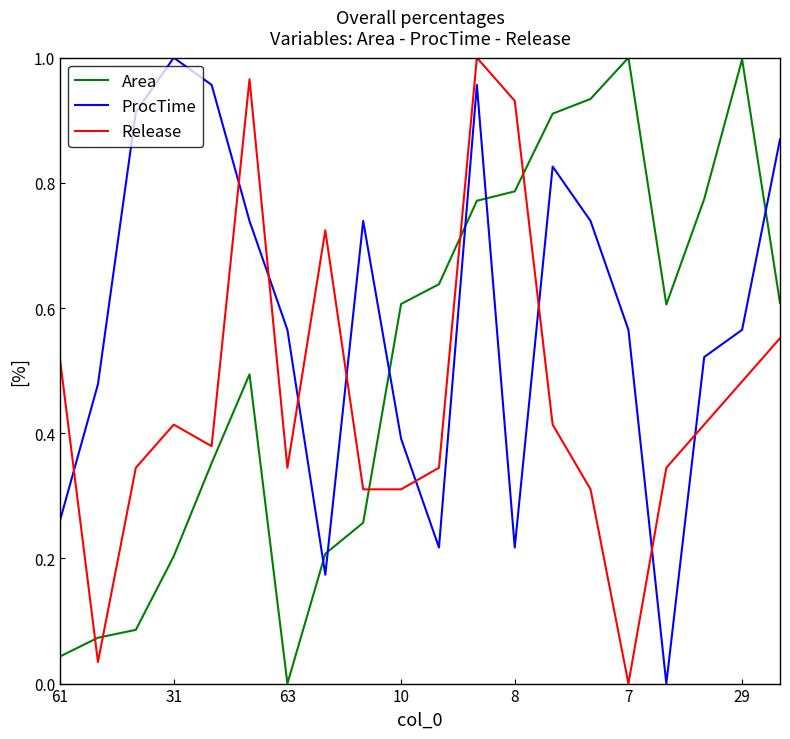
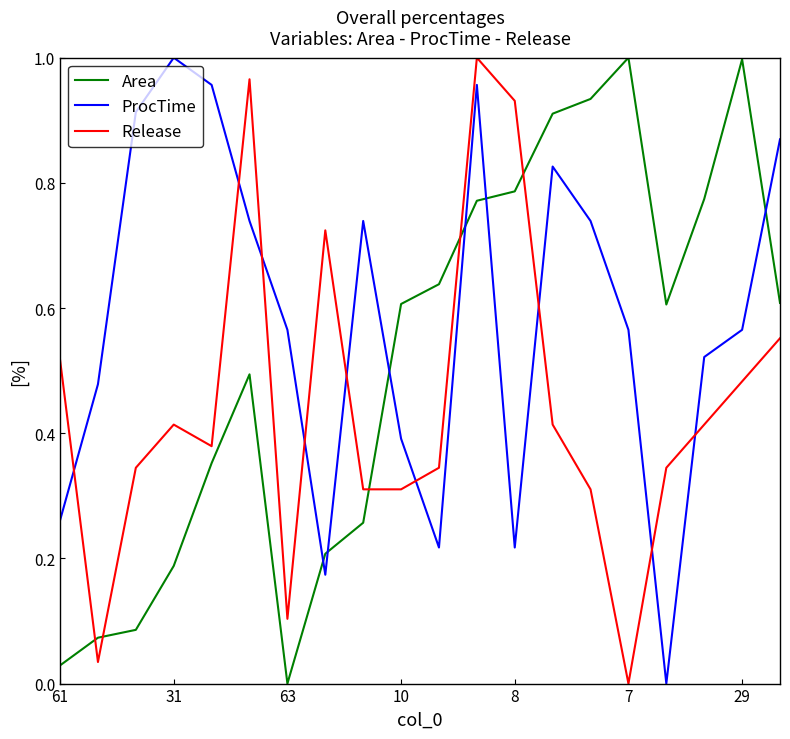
  {
    "Area": {
-     "61": 0.04,
-     "31": 0.20,
+     "61": 0.03,
+     "31": 0.19,
      "63": 0.00,
      "29": 1.00
    },
    "ProcTime": {
      "61": 0.26,
      "31": 1.00,
      "63": 0.57,
      "29": 0.57
    },
    "Release": {
      "61": 0.52,
      "31": 0.41,
-     "63": 0.34,
+     "63": 0.10,
      "29": 0.48
    }
  }
